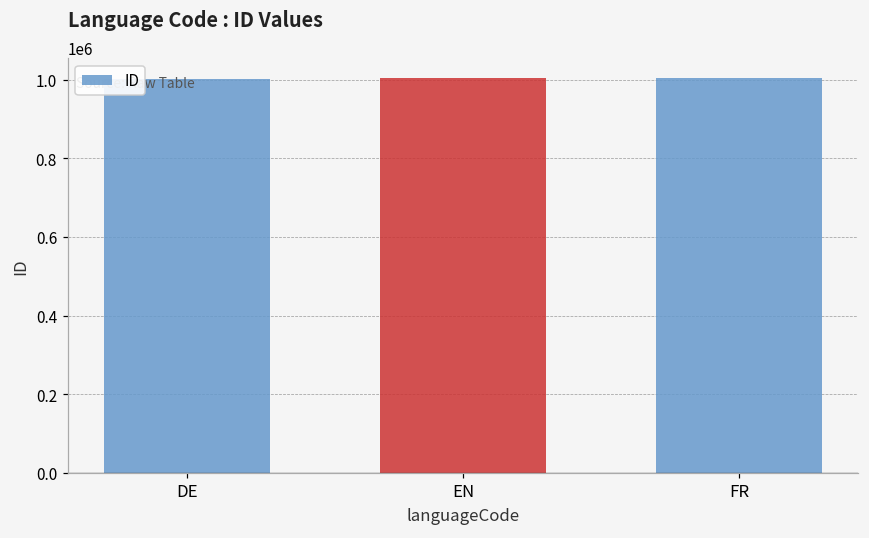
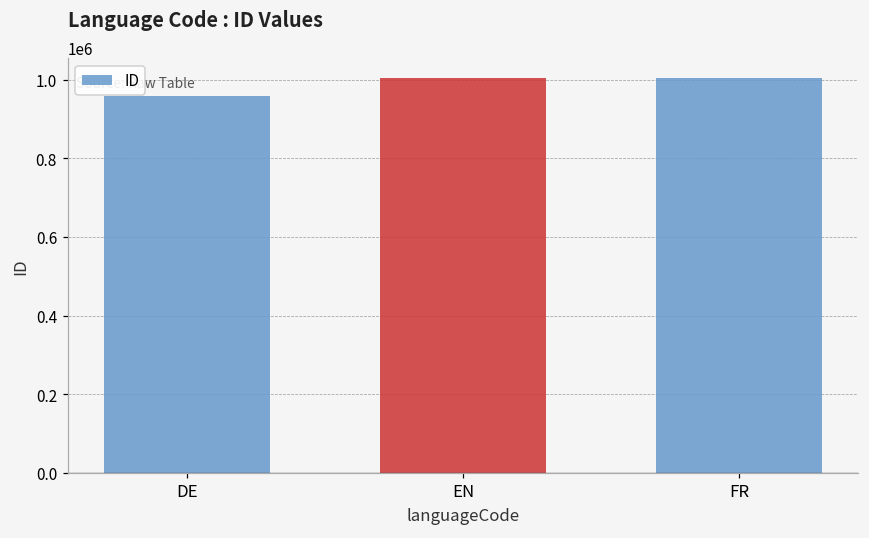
  {
-   "DE": 1000000,
+   "DE": 960000,
    "EN": 1000000,
    "FR": 1000000
  }
